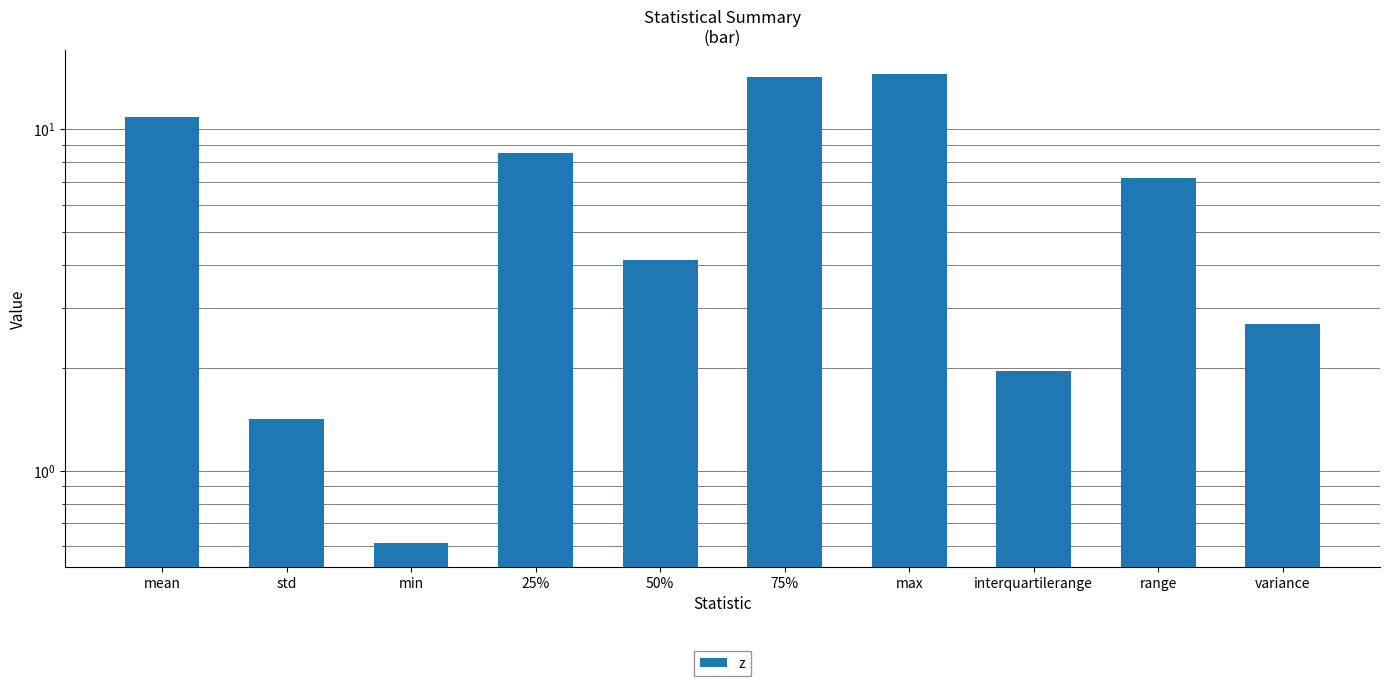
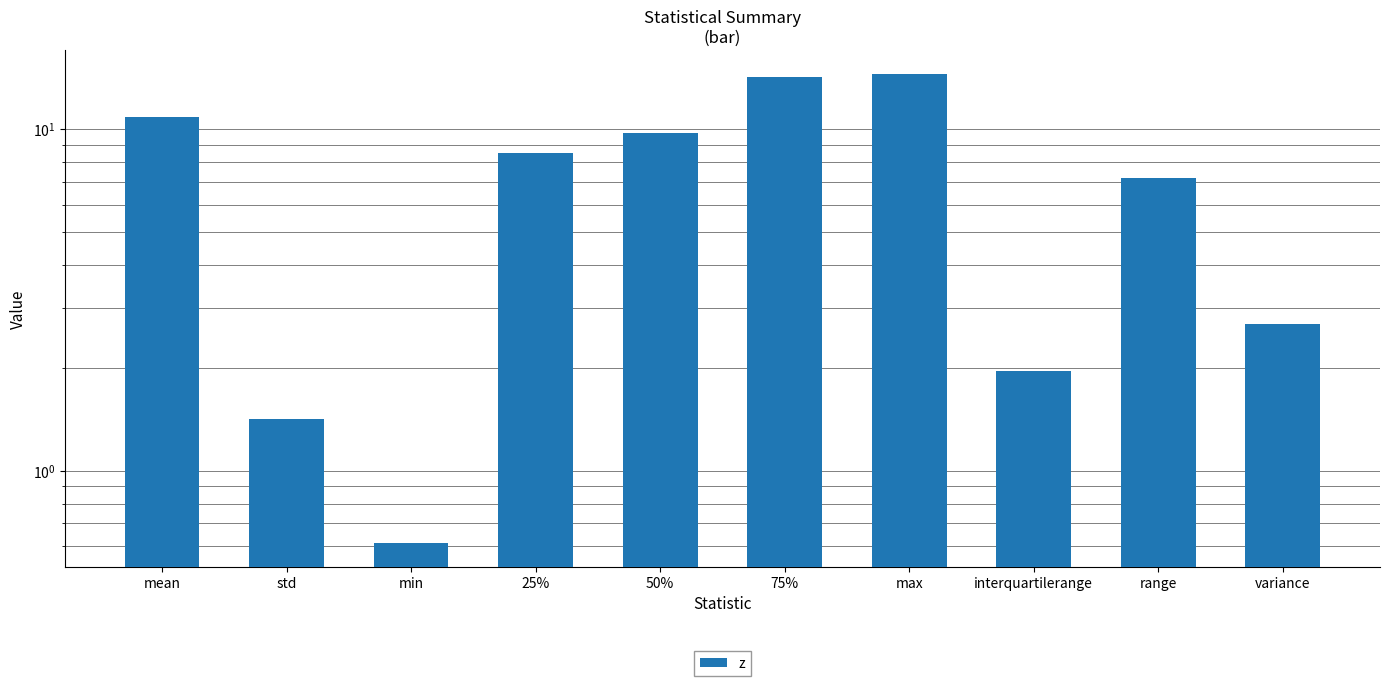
  {
    "mean": 10.8,
    "std": 1.4,
    "min": 0.61,
    "25%": 8.5,
-   "50%": 4.1,
+   "50%": 9.8,
    "75%": 14.2,
    "max": 14.5,
    "interquartilerange": 2.0,
    "range": 7.2,
    "variance": 2.7
  }
